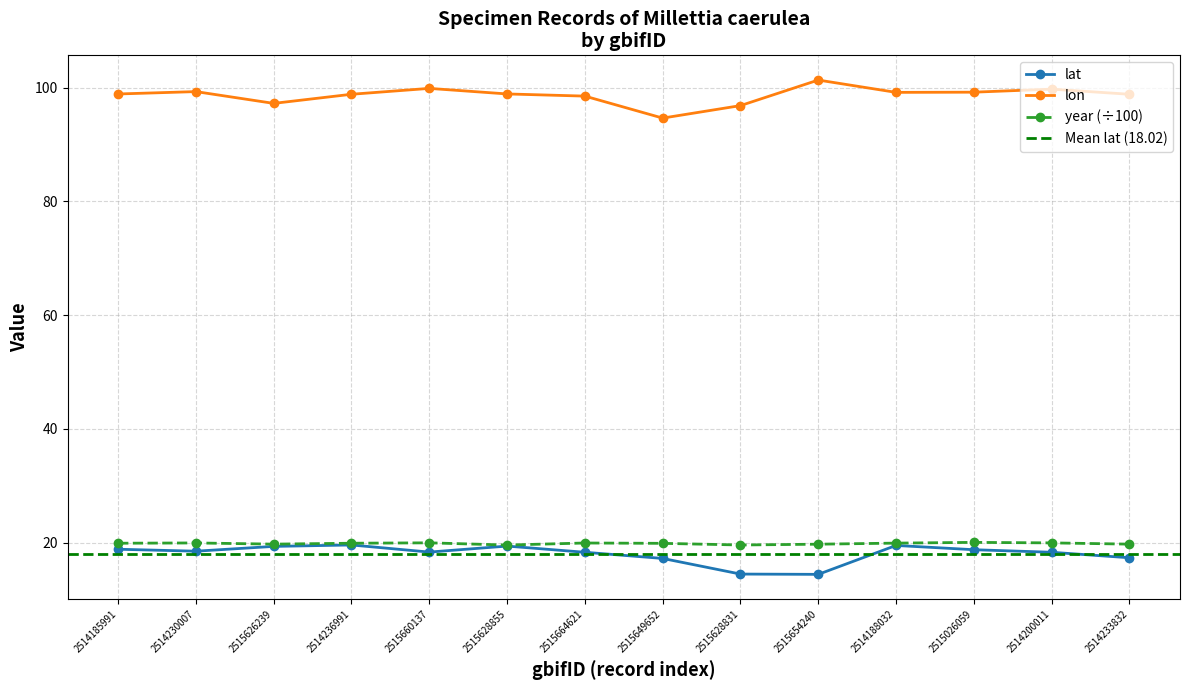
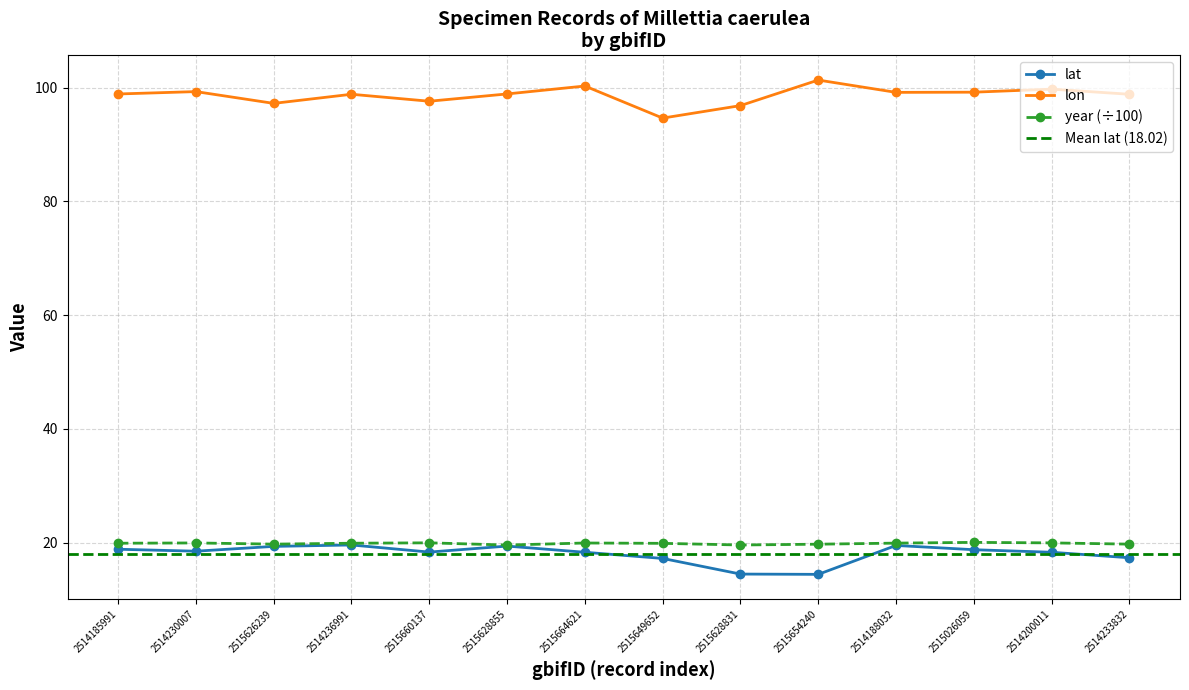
  {
    "lat": {
      "2514185991": 19,
      "2514230007": 18,
      "2515660137": 18,
      "2515664621": 18,
      "2515649652": 17,
      "2515628831": 14,
      "2515654240": 14,
      "2515026059": 19,
      "2514200011": 18,
      "2514233832": 17
    },
    "lon": {
      "2514185991": 99,
      "2514230007": 99,
      "2515626239": 97,
      "2514236991": 99,
-     "2515660137": 100,
+     "2515660137": 98,
      "2515628855": 99,
-     "2515664621": 99,
+     "2515664621": 100,
      "2515649652": 95,
      "2515628831": 97,
      "2515654240": 101,
      "2514188032": 99,
      "2515026059": 99
    },
    "year (÷100)": {
      "2514185991": 20,
      "2514230007": 20,
      "2515660137": 20,
      "2515664621": 20,
      "2515649652": 20,
      "2515628831": 20,
      "2515654240": 20,
      "2515026059": 20,
      "2514200011": 20,
      "2514233832": 20
    }
  }
